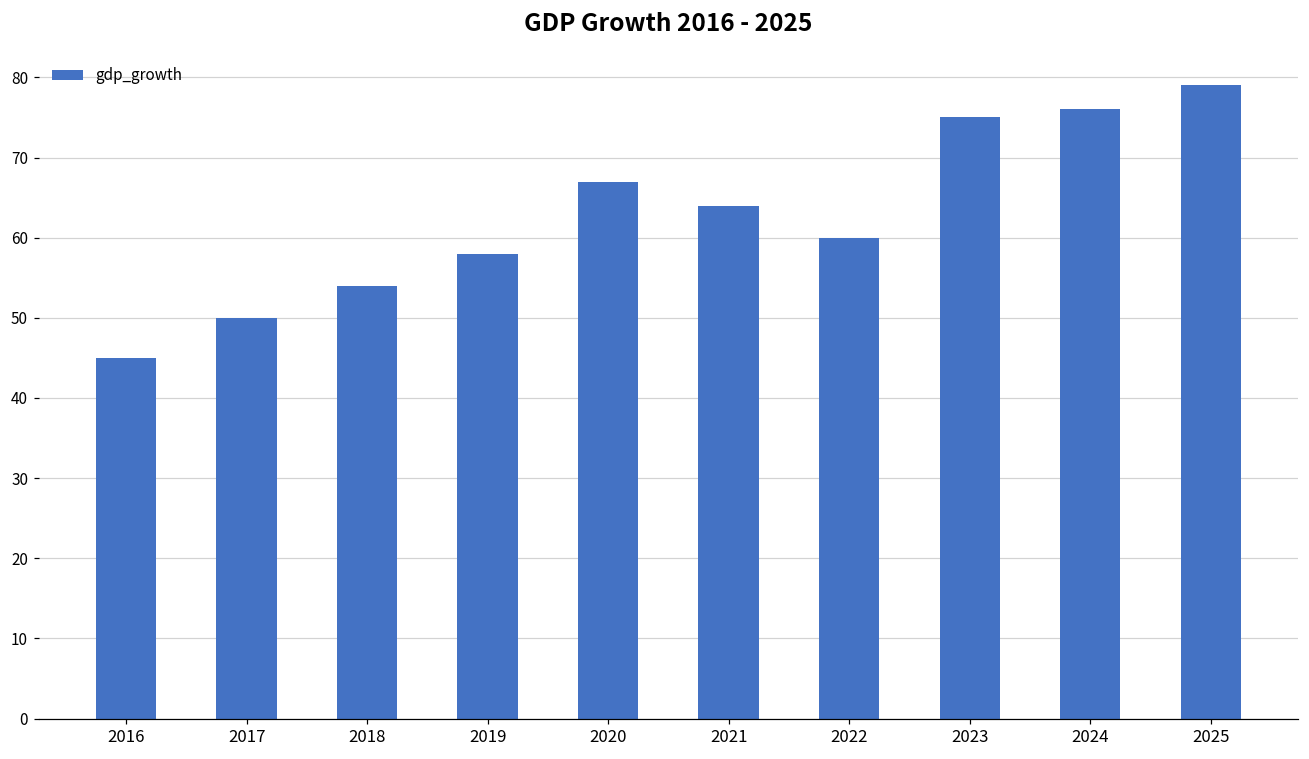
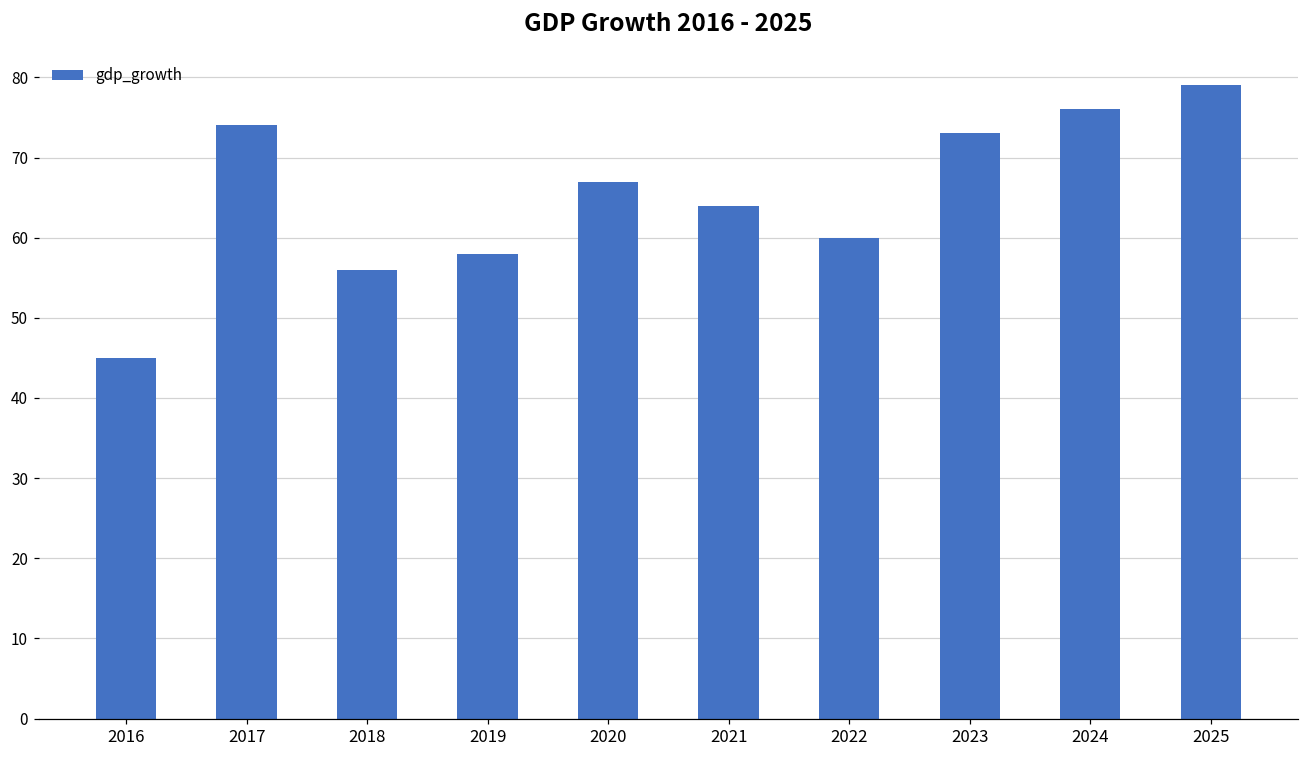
  {
    "2016": 45,
-   "2017": 50,
-   "2018": 54,
+   "2017": 74,
+   "2018": 56,
    "2019": 58,
    "2020": 67,
    "2021": 64,
    "2022": 60,
-   "2023": 75,
+   "2023": 73,
    "2024": 76,
    "2025": 79
  }
